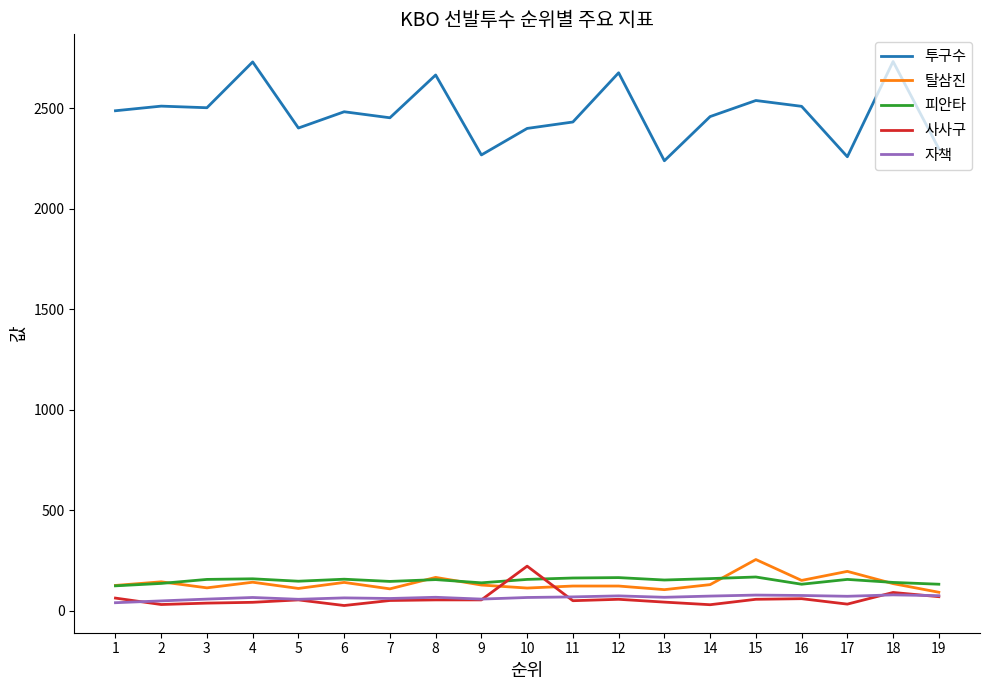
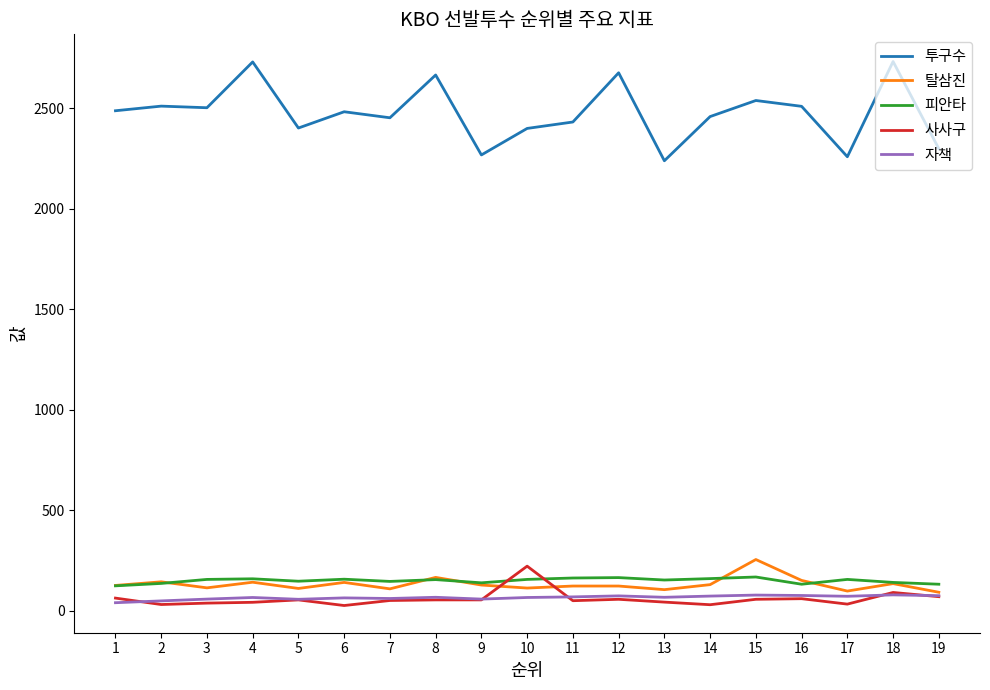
  {
    "투구수": {
      "1": 2490,
      "2": 2510,
      "3": 2500,
      "4": 2730,
      "5": 2400,
      "6": 2480,
      "7": 2450,
      "8": 2670,
      "9": 2270,
      "10": 2400,
      "11": 2430,
      "12": 2680,
      "13": 2240,
      "14": 2460,
      "15": 2540,
      "16": 2510,
      "17": 2260
    },
    "탈삼진": {
      "3": 110,
      "4": 140,
      "5": 110,
      "6": 140,
      "7": 110,
      "10": 110,
      "11": 120,
      "12": 120,
      "13": 100,
      "14": 130,
      "15": 250,
      "16": 150,
-     "17": 200,
+     "17": 100,
      "19": 90
    },
    "피안타": {
      "3": 160,
      "4": 160,
      "5": 150,
      "6": 160,
      "7": 150,
      "10": 160,
      "11": 160,
      "12": 160,
      "13": 150,
      "14": 160,
      "15": 170,
      "16": 130,
      "17": 160,
      "19": 130
    },
    "사사구": {
      "1": 60,
      "2": 30,
      "3": 40,
      "4": 40,
      "6": 30,
      "8": 50,
      "10": 220,
      "11": 50,
      "12": 60,
      "13": 40,
      "14": 30,
      "15": 60,
      "16": 60,
      "17": 30
    },
    "자책": {
      "1": 40,
      "2": 50,
      "3": 60,
      "4": 70,
      "6": 60,
      "8": 70,
      "10": 70,
      "11": 70,
      "12": 70,
      "13": 70,
      "14": 70,
      "15": 80,
      "16": 80,
      "17": 70
    }
  }
